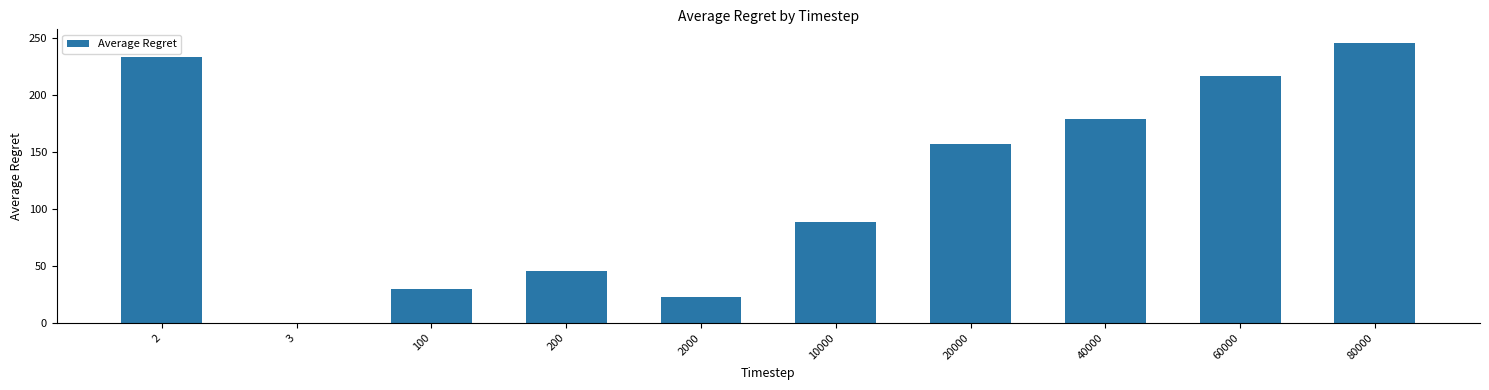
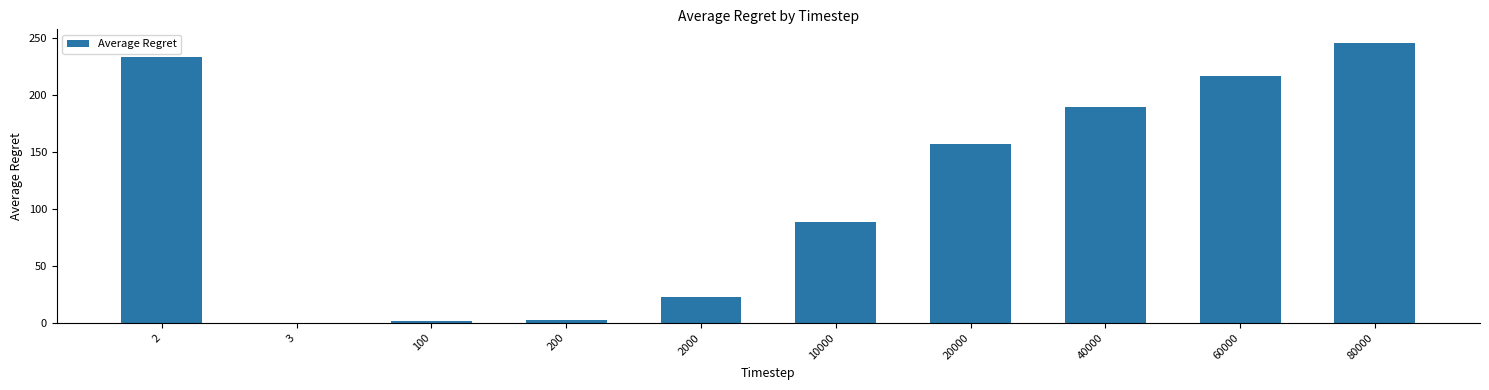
  {
    "2": 233,
-   "100": 30,
-   "200": 46,
+   "100": 1,
+   "200": 3,
    "2000": 23,
    "10000": 88,
    "20000": 157,
-   "40000": 178,
+   "40000": 189,
    "60000": 216,
    "80000": 245
  }
